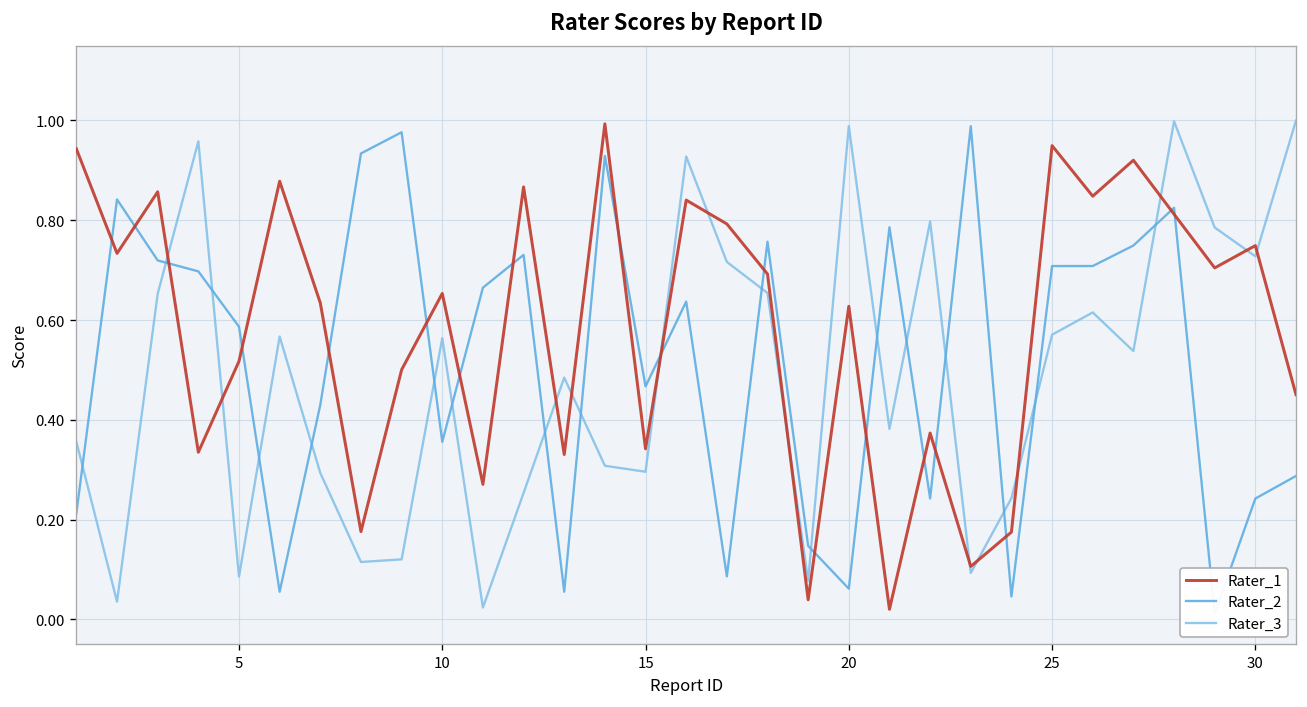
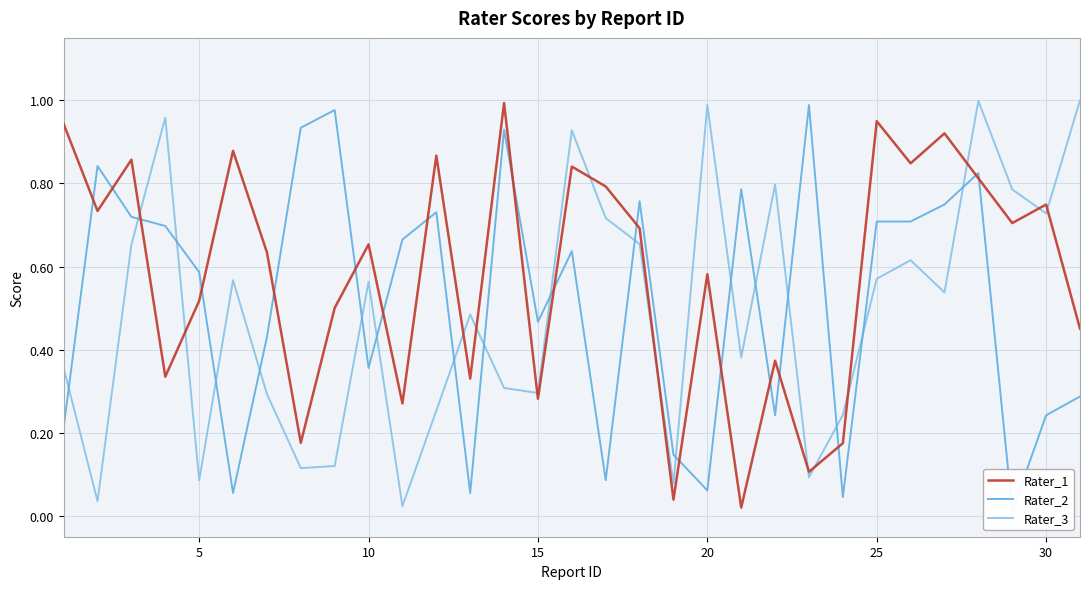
  {
    "Rater_1": {
      "5": 0.52,
      "10": 0.65,
-     "15": 0.34,
-     "20": 0.63,
+     "15": 0.28,
+     "20": 0.58,
      "25": 0.95,
      "30": 0.75
    }
  }
